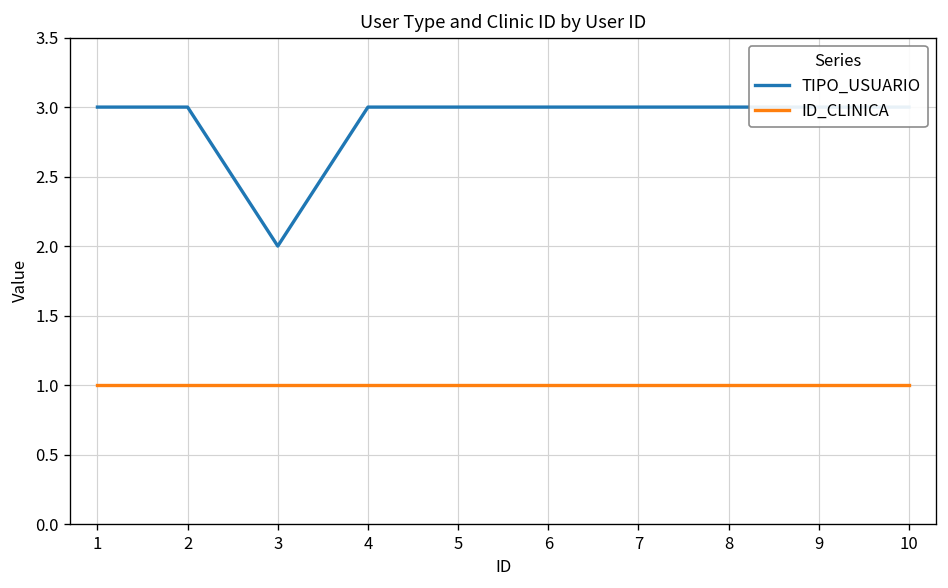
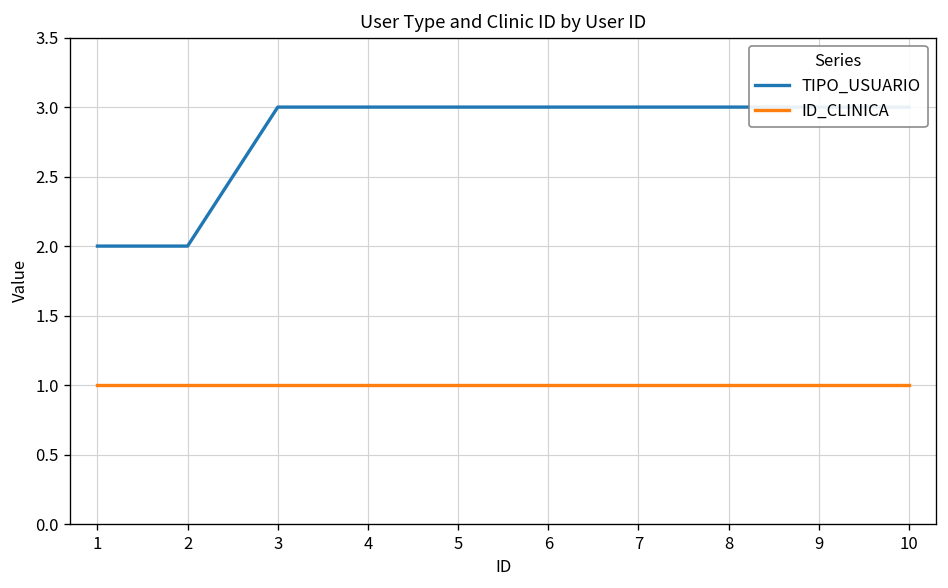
  {
    "TIPO_USUARIO": {
-     "1": 3,
-     "2": 3,
-     "3": 2,
+     "1": 2,
+     "2": 2,
+     "3": 3,
      "4": 3,
      "5": 3,
      "6": 3,
      "7": 3,
      "8": 3
    },
    "ID_CLINICA": {
      "1": 1,
      "2": 1,
      "3": 1,
      "4": 1,
      "5": 1,
      "6": 1,
      "7": 1,
      "8": 1,
      "9": 1,
      "10": 1
    }
  }
